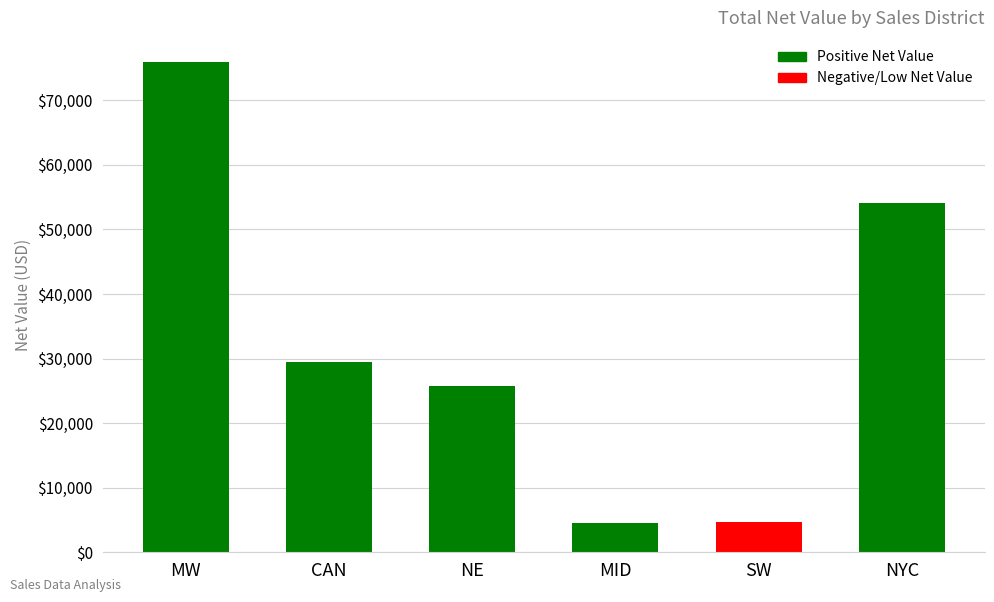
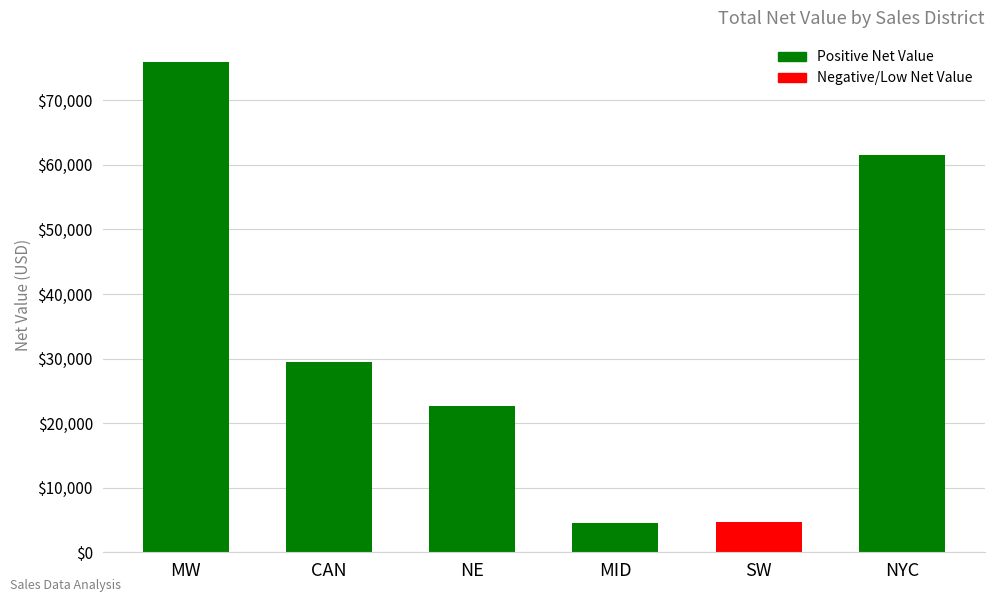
  {
    "MW": "$76,000",
    "CAN": "$29,000",
-   "NE": "$26,000",
+   "NE": "$23,000",
    "MID": "$4,000",
    "SW": "$5,000",
-   "NYC": "$54,000"
+   "NYC": "$62,000"
  }
